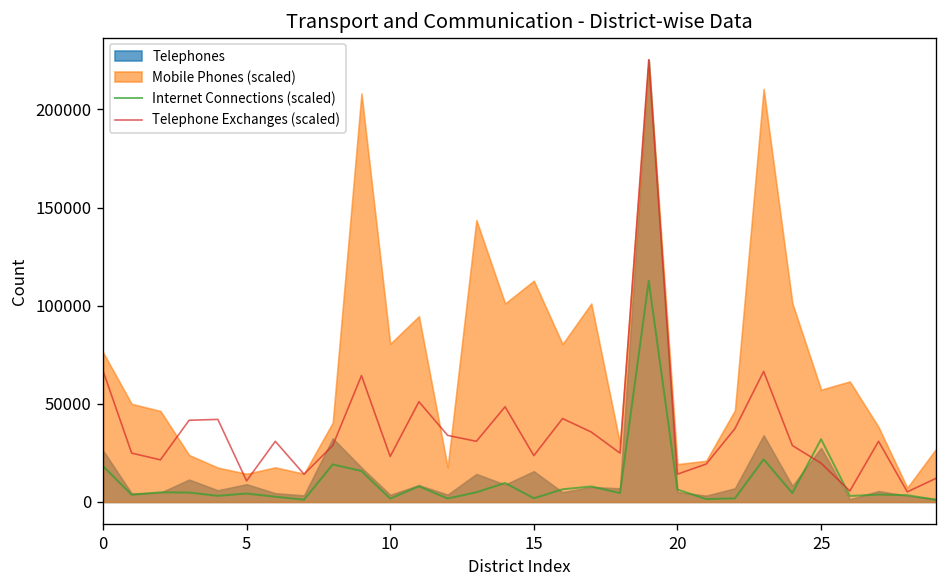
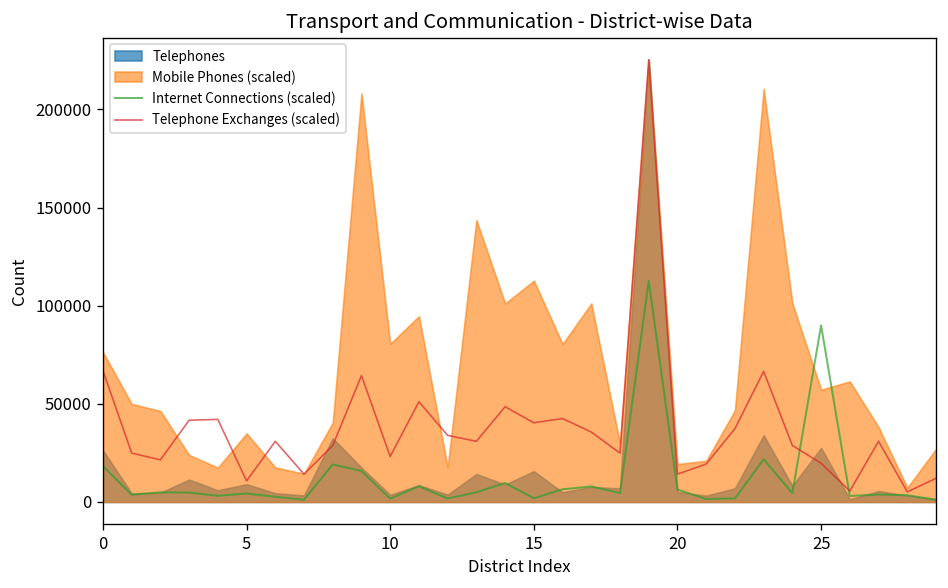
  {
    "Internet Connections (scaled)": {
      "0": 18000,
      "5": 4000,
      "10": 2000,
      "15": 2000,
-     "25": 32000
+     "25": 90000
    },
    "Telephones": {
      "0": 26000,
      "5": 9000,
      "10": 4000,
      "15": 16000,
      "25": 28000
    },
    "Telephone Exchanges (scaled)": {
      "0": 67000,
      "5": 11000,
      "10": 23000,
-     "15": 24000,
+     "15": 40000,
      "20": 14000,
      "25": 20000
    },
    "Mobile Phones (scaled)": {
      "0": 76000,
-     "5": 14000,
+     "5": 35000,
      "10": 81000,
      "15": 113000,
      "20": 19000,
      "25": 57000
    }
  }
